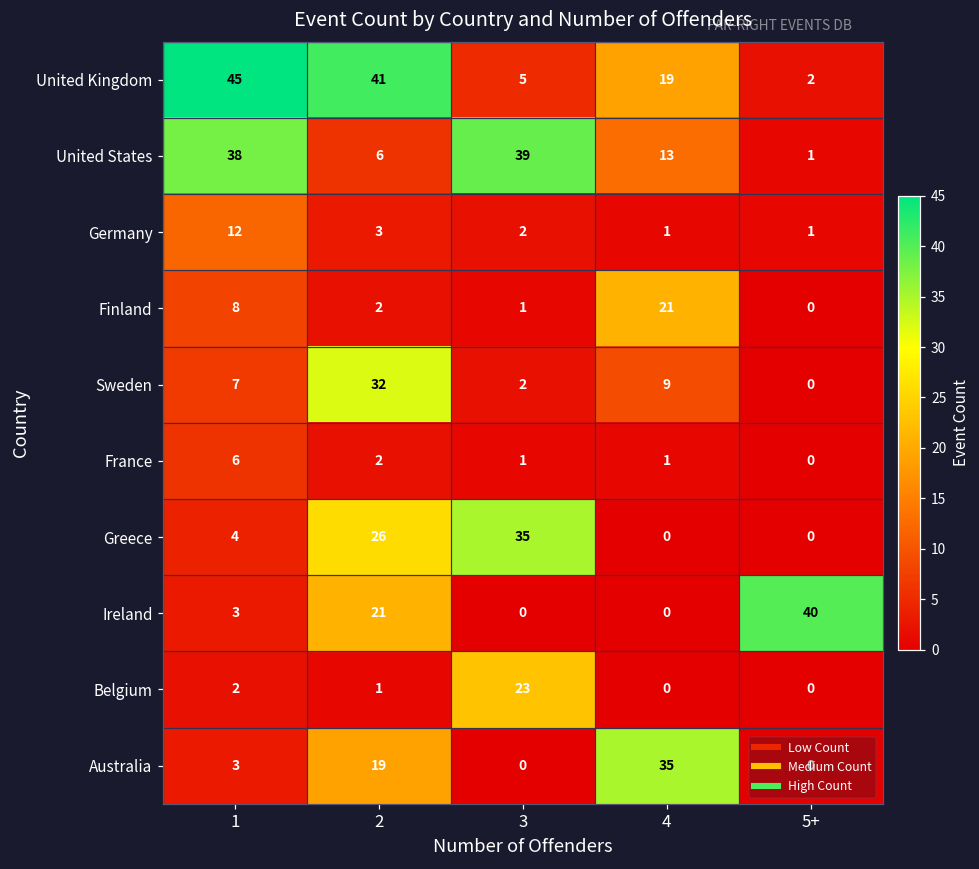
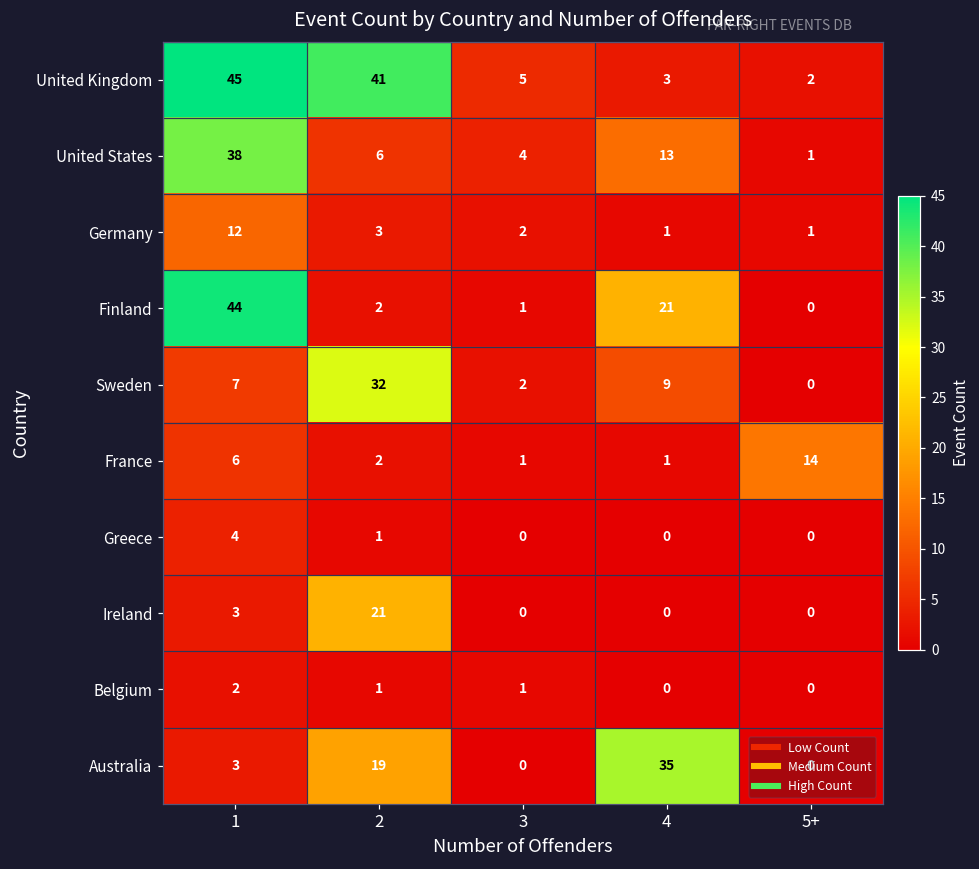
  {
    "United Kingdom": {
      "1": 45,
      "2": 41,
      "3": 5,
-     "4": 19,
+     "4": 3,
      "5+": 2
    },
    "United States": {
      "1": 38,
      "2": 6,
-     "3": 39,
+     "3": 4,
      "4": 13,
      "5+": 1
    },
    "Germany": {
      "1": 12,
      "2": 3,
      "3": 2,
      "4": 1,
      "5+": 1
    },
    "Finland": {
-     "1": 8,
+     "1": 44,
      "2": 2,
      "3": 1,
      "4": 21,
      "5+": 0
    },
    "Sweden": {
      "1": 7,
      "2": 32,
      "3": 2,
      "4": 9,
      "5+": 0
    },
    "France": {
      "1": 6,
      "2": 2,
      "3": 1,
      "4": 1,
-     "5+": 0
+     "5+": 14
    },
    "Greece": {
      "1": 4,
-     "2": 26,
-     "3": 35,
+     "2": 1,
+     "3": 0,
      "4": 0,
      "5+": 0
    },
    "Ireland": {
      "1": 3,
      "2": 21,
      "3": 0,
      "4": 0,
-     "5+": 40
+     "5+": 0
    },
    "Belgium": {
      "1": 2,
      "2": 1,
-     "3": 23,
+     "3": 1,
      "4": 0,
      "5+": 0
    },
    "Australia": {
      "1": 3,
      "2": 19,
      "3": 0,
      "4": 35
    }
  }
